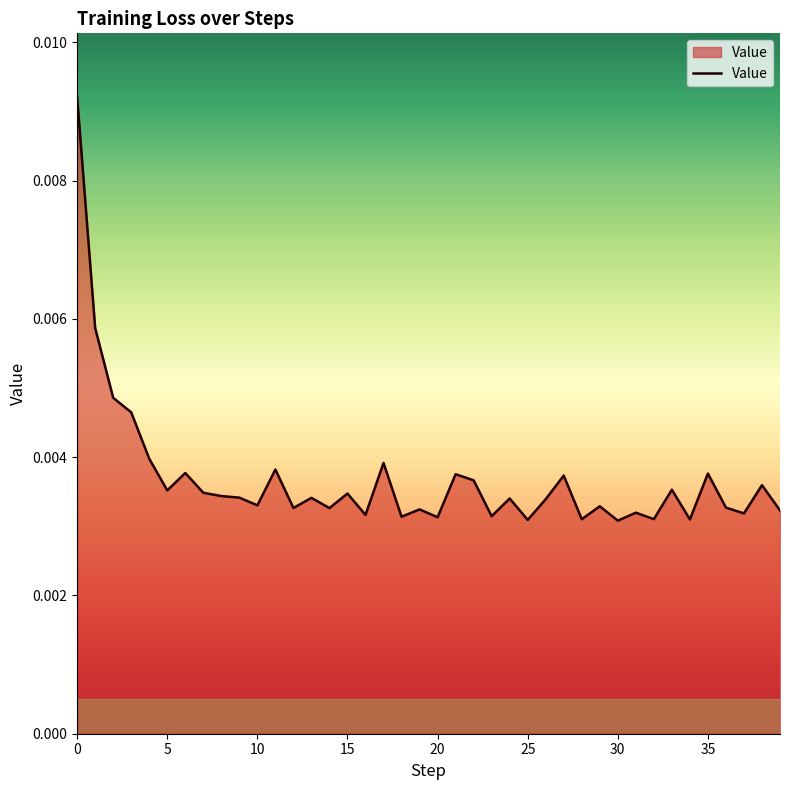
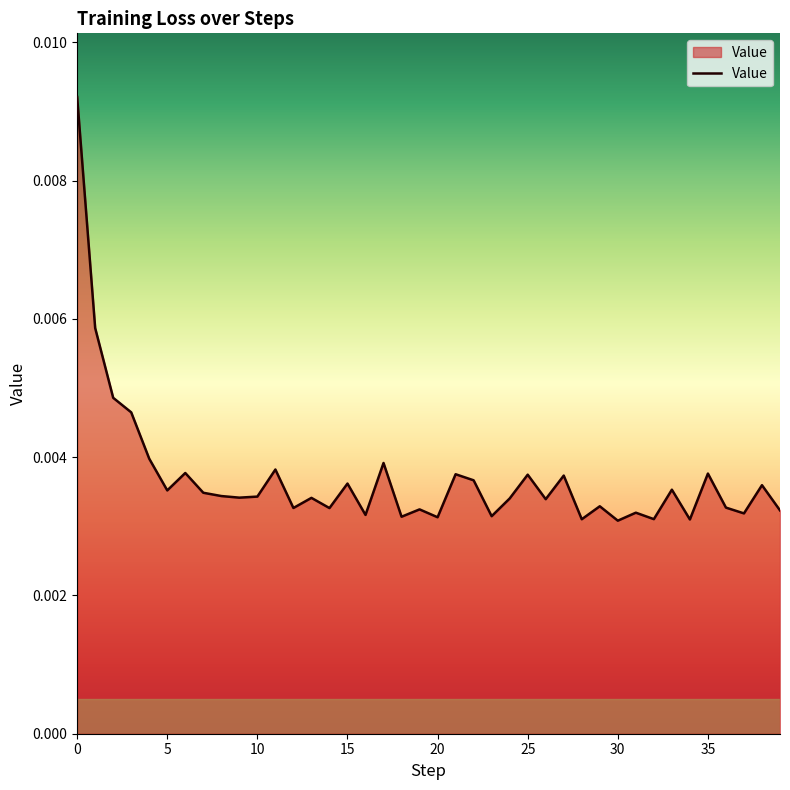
  {
    "0": 0.0092,
    "5": 0.0035,
-   "10": 0.0033,
-   "15": 0.0035,
+   "10": 0.0034,
+   "15": 0.0036,
    "20": 0.0031,
-   "25": 0.0031,
+   "25": 0.0037,
    "30": 0.0031,
    "35": 0.0038
  }
